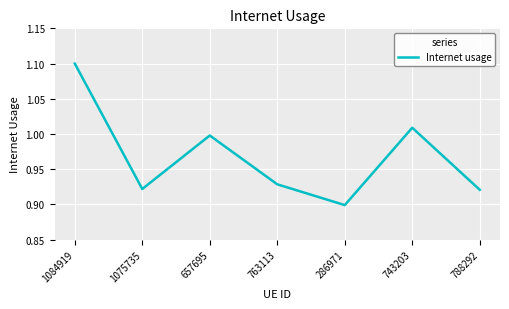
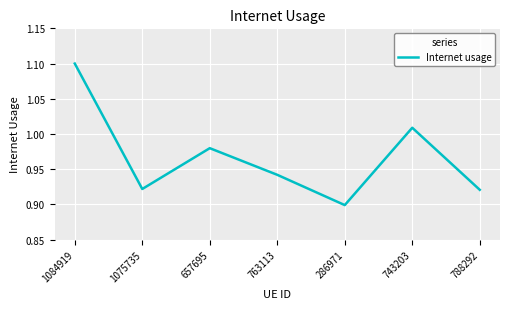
  {
    "1084919": 1.10,
    "1075735": 0.92,
-   "657695": 1.00,
-   "763113": 0.93,
+   "657695": 0.98,
+   "763113": 0.94,
    "286971": 0.90,
    "743203": 1.01,
    "788292": 0.92
  }
